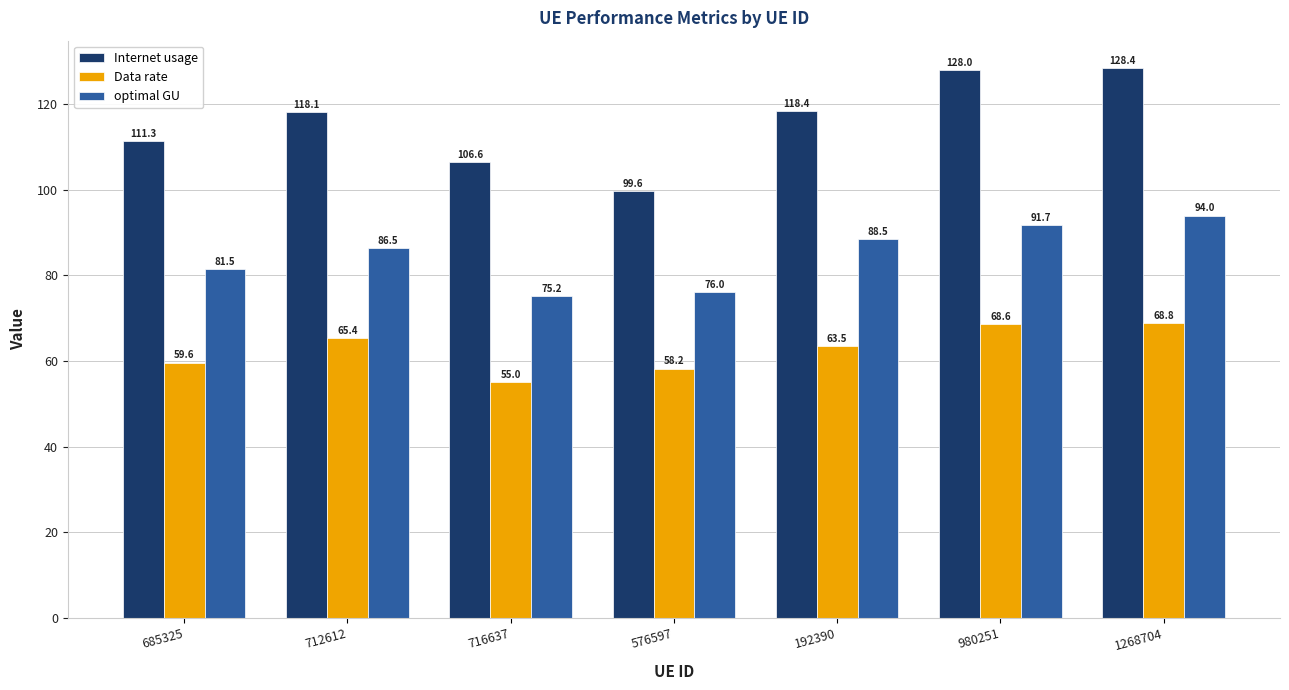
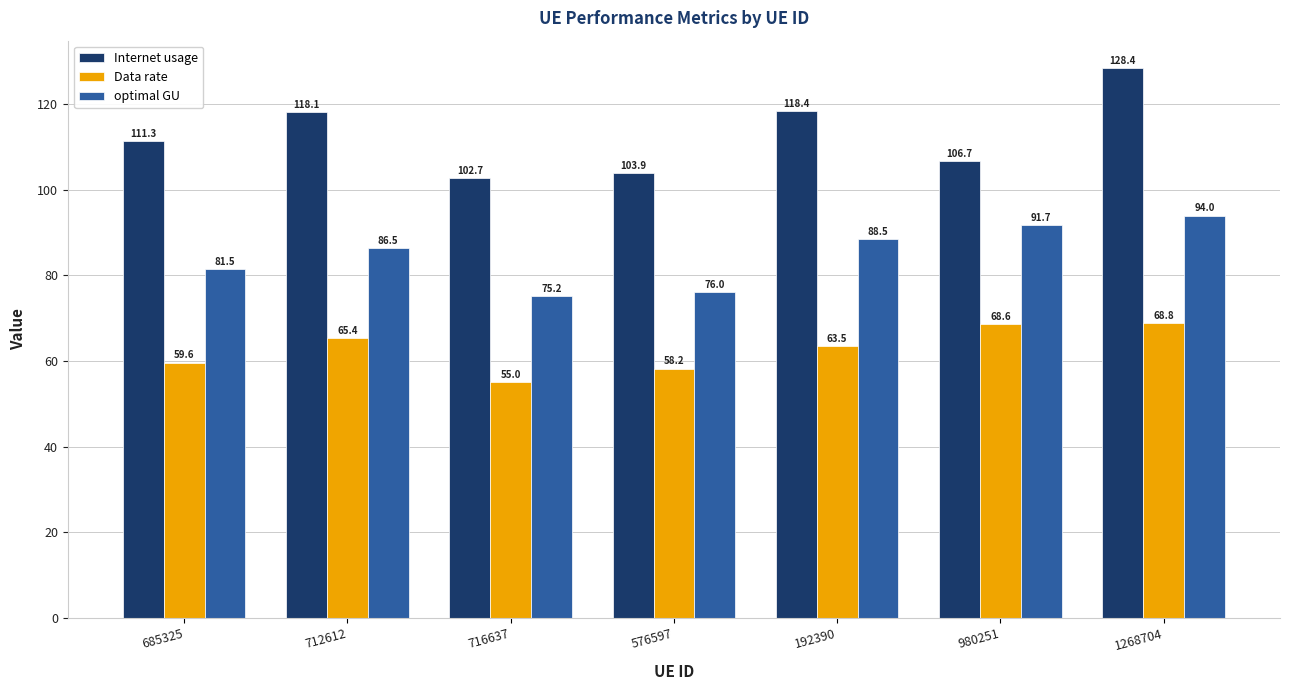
  {
    "Internet usage": {
      "685325": 111.3,
      "712612": 118.1,
-     "716637": 106.6,
-     "576597": 99.6,
+     "716637": 102.7,
+     "576597": 103.9,
      "192390": 118.4,
-     "980251": 128.0,
+     "980251": 106.7,
      "1268704": 128.4
    },
    "Data rate": {
      "685325": 59.6,
      "712612": 65.4,
      "716637": 55.0,
      "576597": 58.2,
      "192390": 63.5,
      "980251": 68.6,
      "1268704": 68.8
    },
    "optimal GU": {
      "685325": 81.5,
      "712612": 86.5,
      "716637": 75.2,
      "576597": 76.0,
      "192390": 88.5,
      "980251": 91.7,
      "1268704": 94.0
    }
  }
